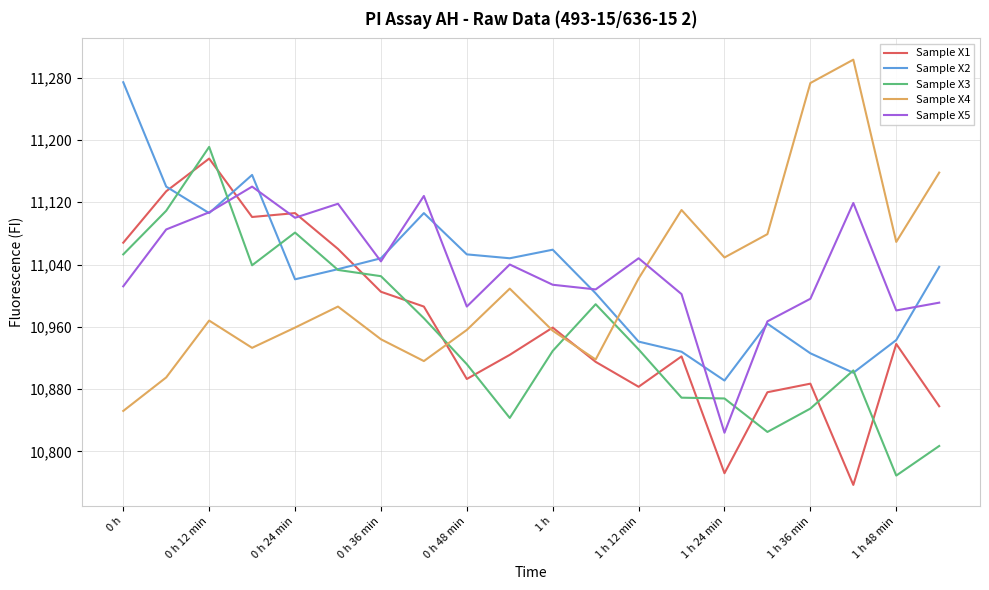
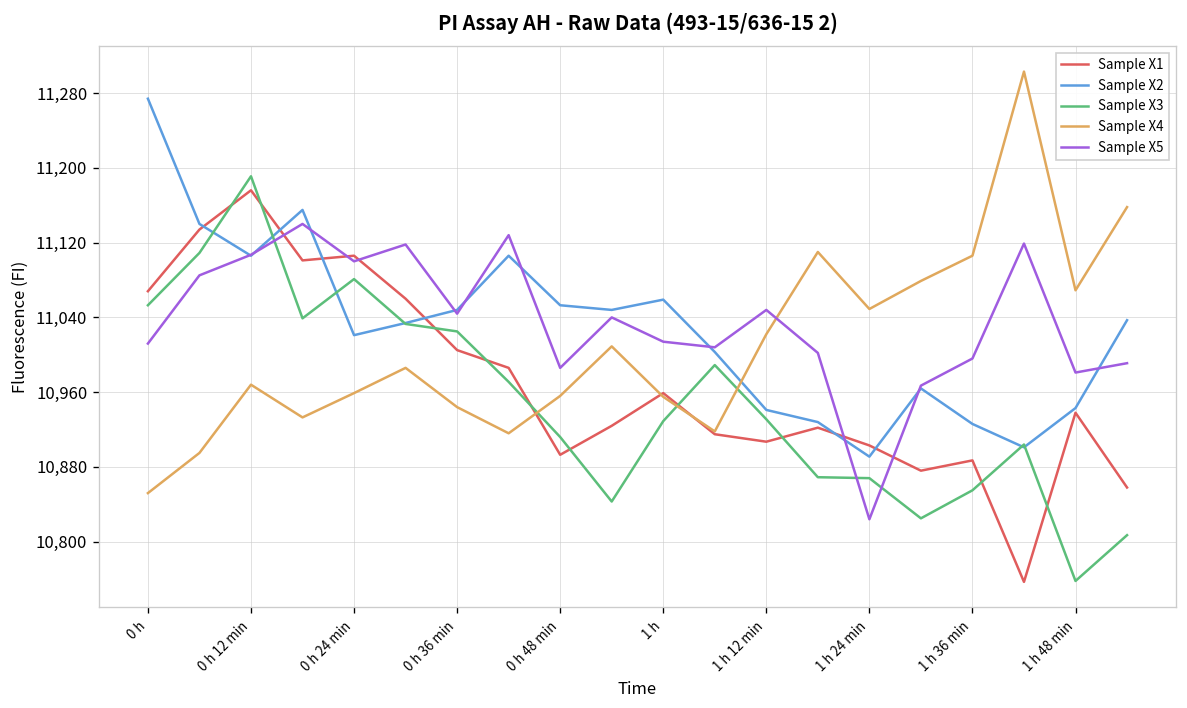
  {
    "Sample X1": {
      "0 h": "11,070",
      "0 h 12 min": "11,180",
      "0 h 24 min": "11,110",
      "0 h 36 min": "11,010",
      "0 h 48 min": "10,890",
      "1 h": "10,960",
-     "1 h 12 min": "10,880",
-     "1 h 24 min": "10,770",
+     "1 h 12 min": "10,910",
+     "1 h 24 min": "10,900",
      "1 h 36 min": "10,890",
      "1 h 48 min": "10,940"
    },
    "Sample X2": {
      "0 h": "11,270",
      "0 h 24 min": "11,020",
      "0 h 36 min": "11,050",
      "0 h 48 min": "11,050",
      "1 h": "11,060",
      "1 h 12 min": "10,940",
      "1 h 24 min": "10,890",
      "1 h 36 min": "10,930",
      "1 h 48 min": "10,940"
    },
    "Sample X3": {
      "0 h": "11,050",
      "0 h 12 min": "11,190",
      "0 h 24 min": "11,080",
      "0 h 36 min": "11,030",
      "0 h 48 min": "10,910",
      "1 h": "10,930",
      "1 h 12 min": "10,930",
      "1 h 24 min": "10,870",
      "1 h 36 min": "10,860",
-     "1 h 48 min": "10,770"
+     "1 h 48 min": "10,760"
    },
    "Sample X4": {
      "0 h": "10,850",
      "0 h 12 min": "10,970",
      "0 h 24 min": "10,960",
      "0 h 36 min": "10,940",
      "0 h 48 min": "10,960",
      "1 h": "10,960",
      "1 h 12 min": "11,020",
      "1 h 24 min": "11,050",
-     "1 h 36 min": "11,270",
+     "1 h 36 min": "11,110",
      "1 h 48 min": "11,070"
    },
    "Sample X5": {
      "0 h": "11,010",
      "0 h 24 min": "11,100",
      "0 h 36 min": "11,040",
      "0 h 48 min": "10,990",
      "1 h": "11,010",
      "1 h 12 min": "11,050",
      "1 h 24 min": "10,820",
      "1 h 36 min": "11,000",
      "1 h 48 min": "10,980"
    }
  }
